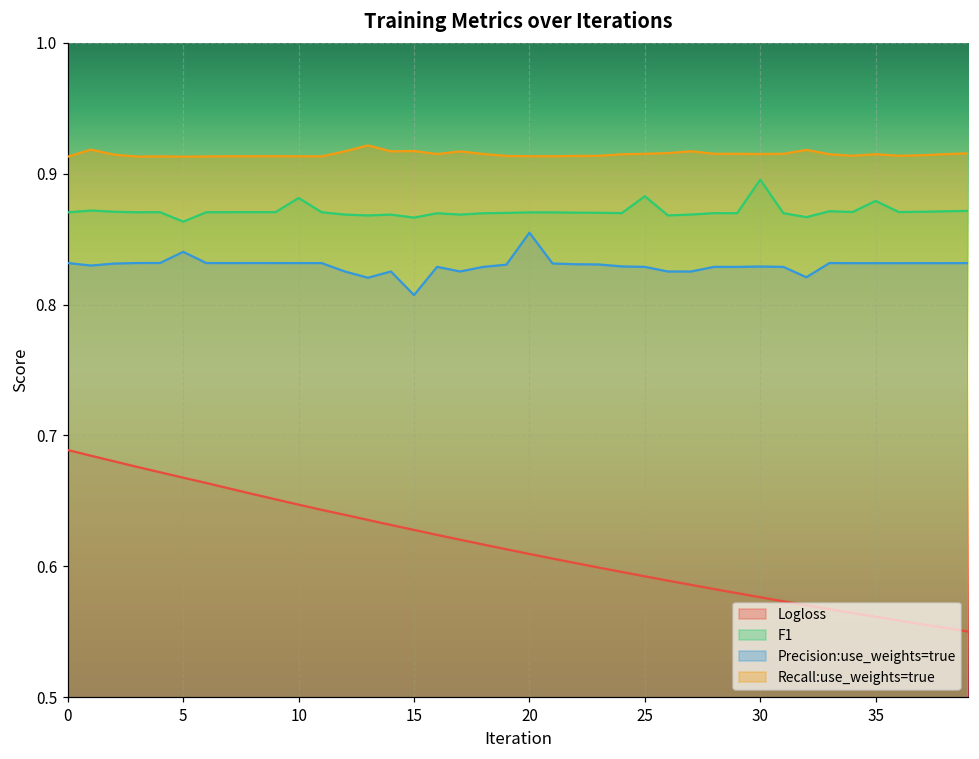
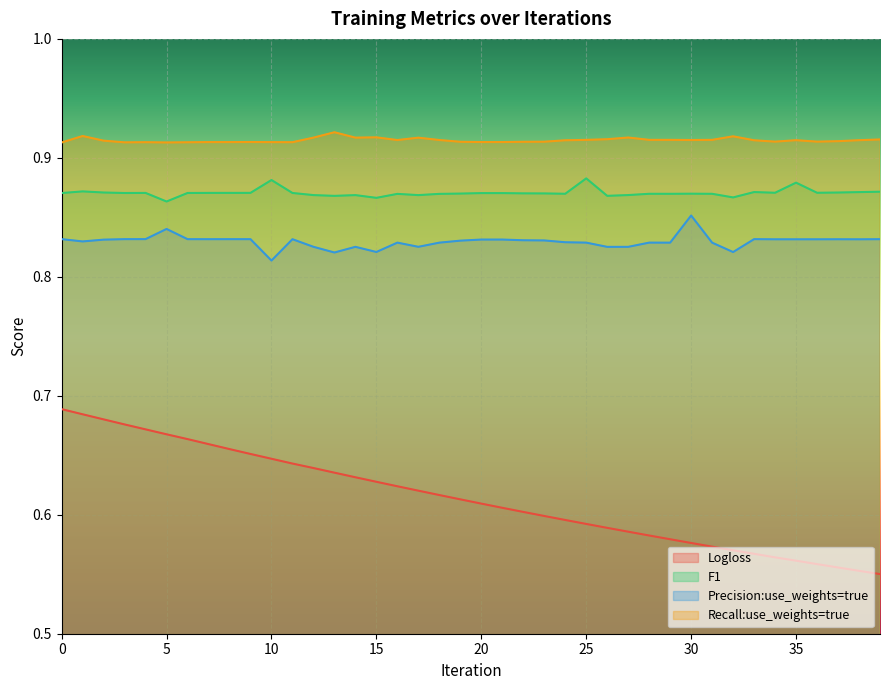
  {
    "F1": {
      "0": 0.870,
      "5": 0.863,
      "10": 0.881,
      "15": 0.866,
      "20": 0.870,
      "25": 0.883,
-     "30": 0.895,
+     "30": 0.870,
      "35": 0.879
    },
    "Precision:use_weights=true": {
      "0": 0.832,
      "5": 0.840,
-     "10": 0.832,
-     "15": 0.807,
-     "20": 0.855,
+     "10": 0.814,
+     "15": 0.821,
+     "20": 0.831,
      "25": 0.829,
-     "30": 0.829,
+     "30": 0.852,
      "35": 0.832
    }
  }
